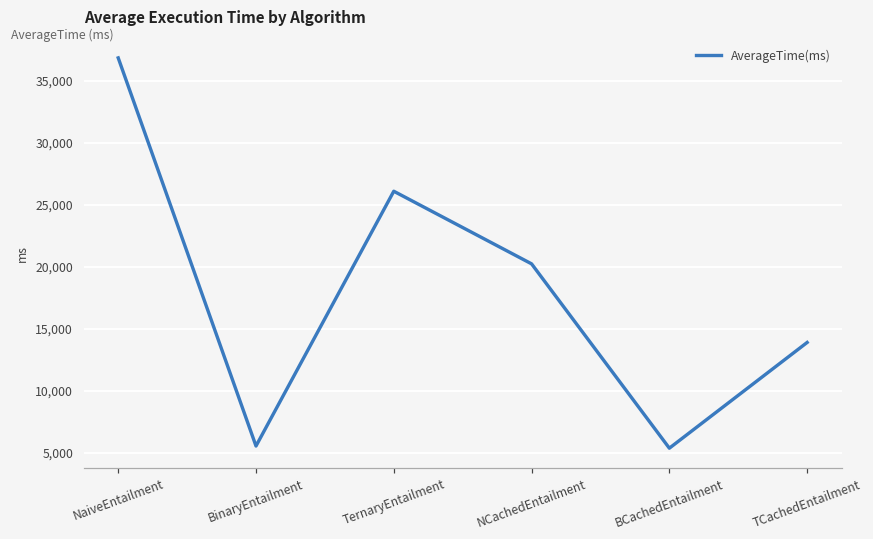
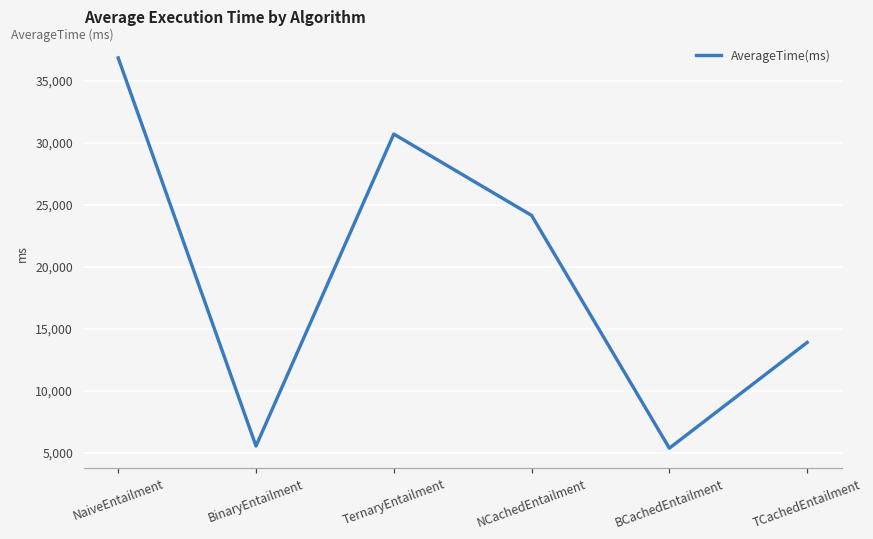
  {
    "NaiveEntailment": "36,800",
    "BinaryEntailment": "5,600",
-   "TernaryEntailment": "26,100",
-   "NCachedEntailment": "20,200",
+   "TernaryEntailment": "30,700",
+   "NCachedEntailment": "24,200",
    "BCachedEntailment": "5,400",
    "TCachedEntailment": "13,900"
  }
